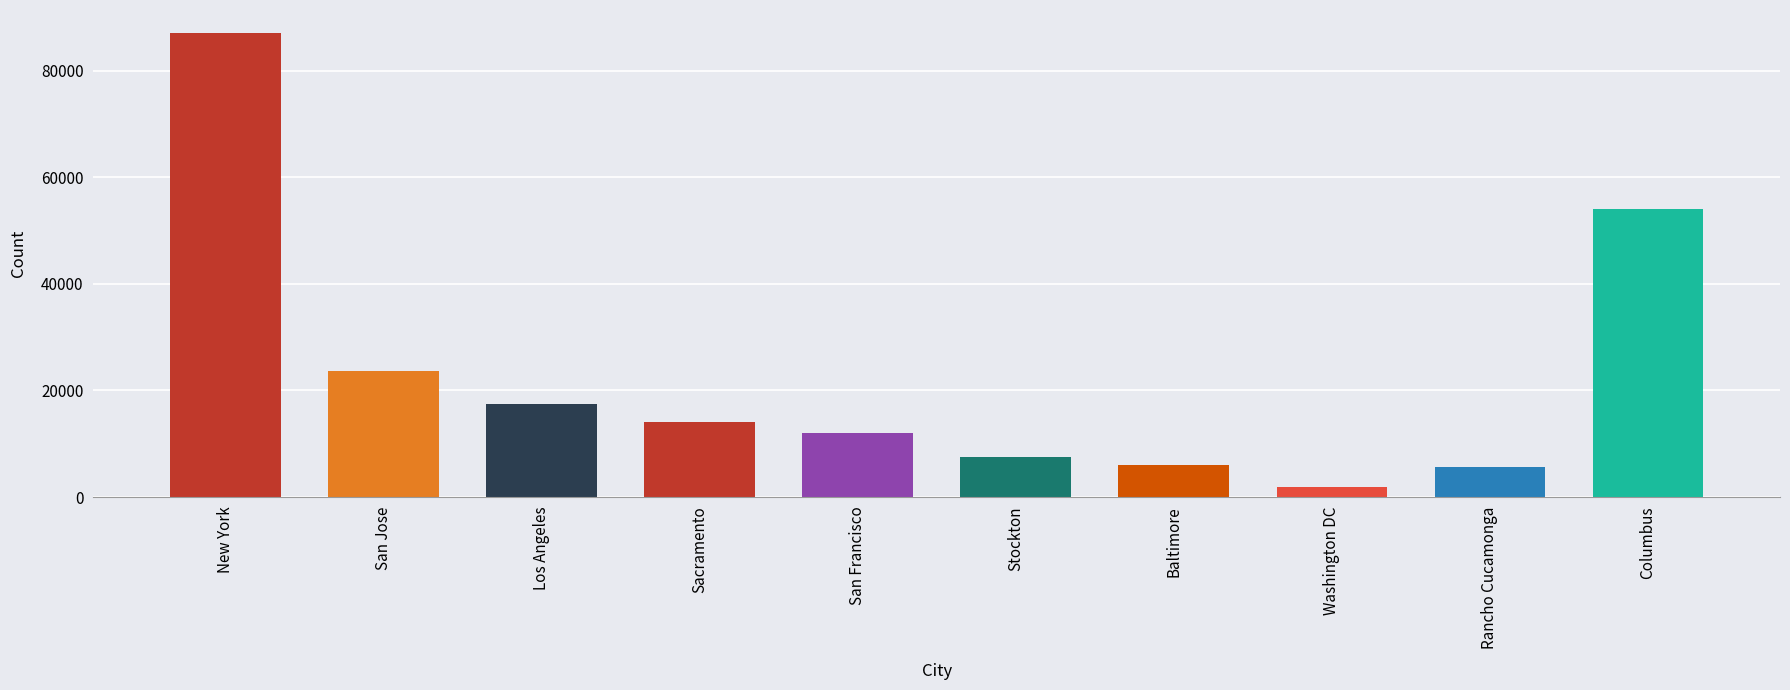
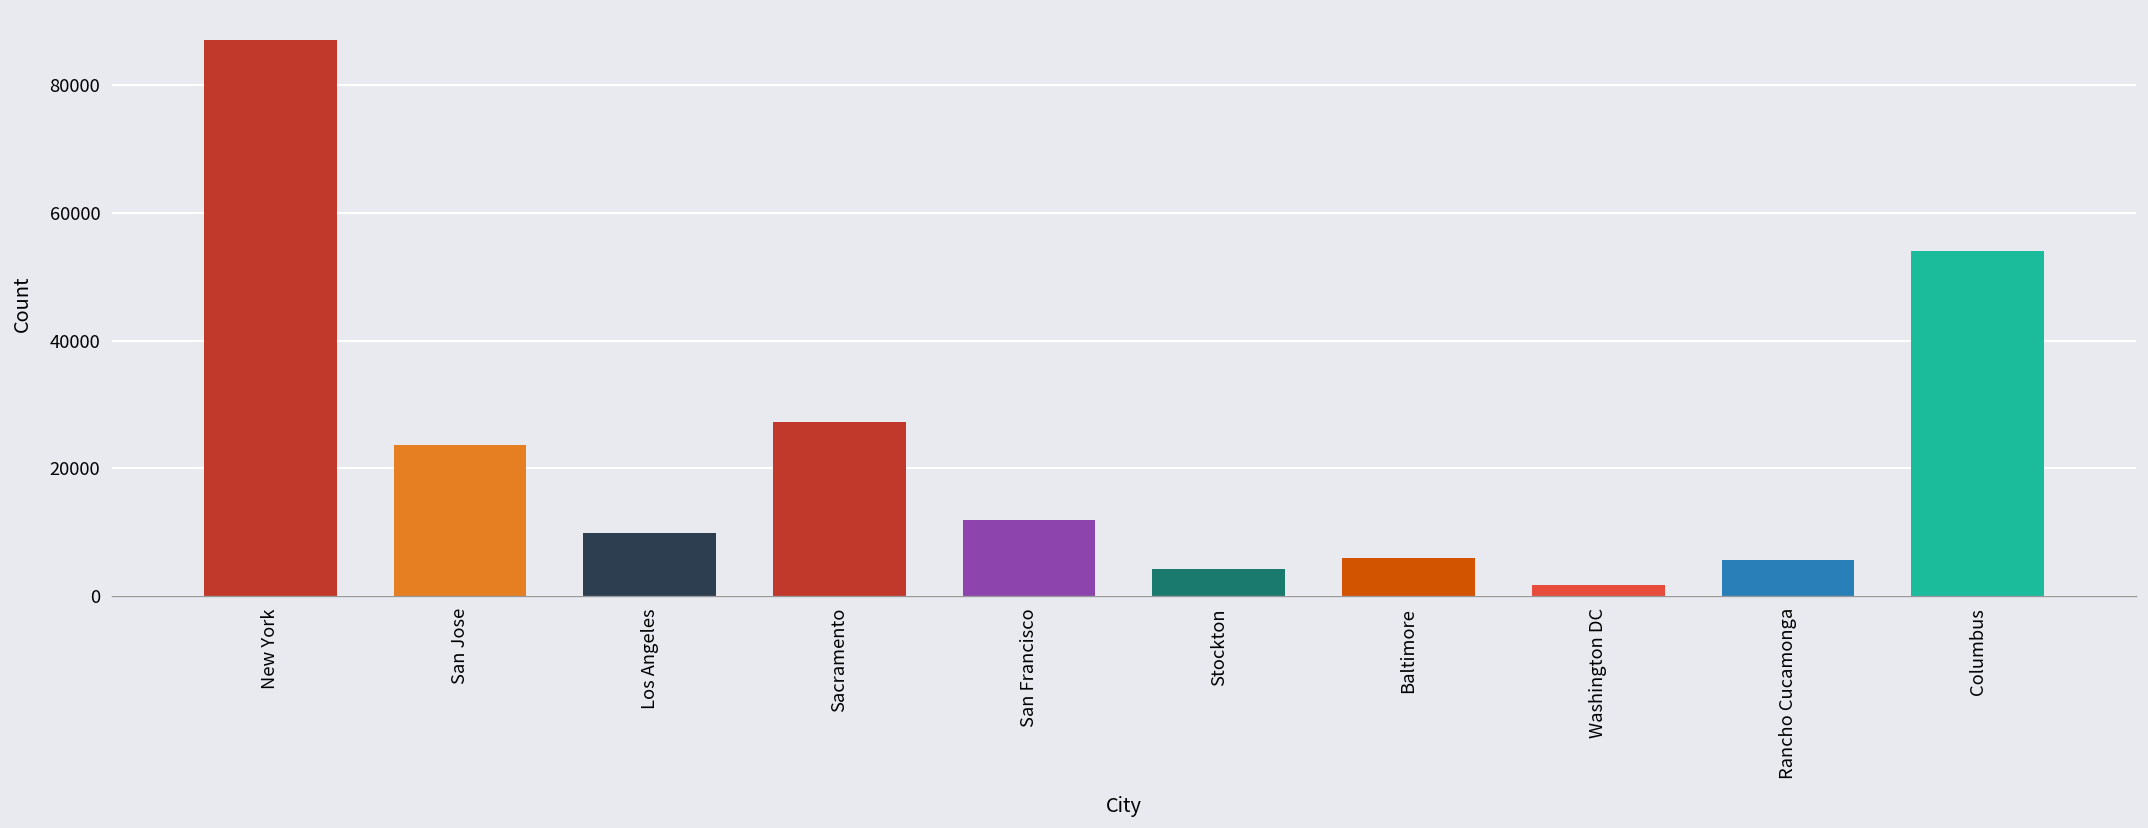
  {
    "New York": 87000,
    "San Jose": 24000,
-   "Los Angeles": 17000,
-   "Sacramento": 14000,
+   "Los Angeles": 10000,
+   "Sacramento": 27000,
    "San Francisco": 12000,
-   "Stockton": 8000,
+   "Stockton": 4000,
    "Baltimore": 6000,
    "Washington DC": 2000,
    "Rancho Cucamonga": 6000,
    "Columbus": 54000
  }
